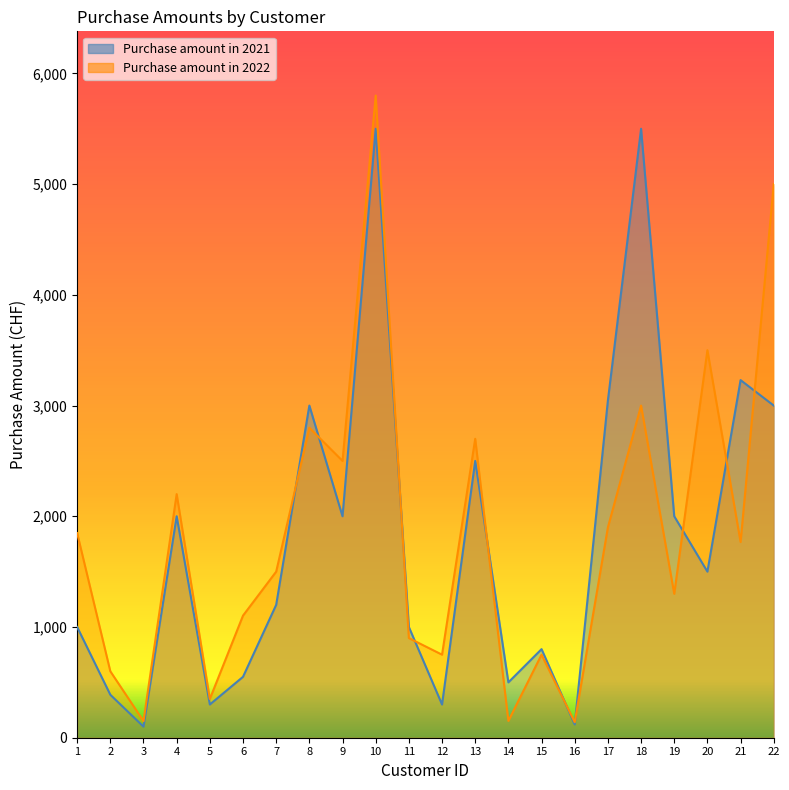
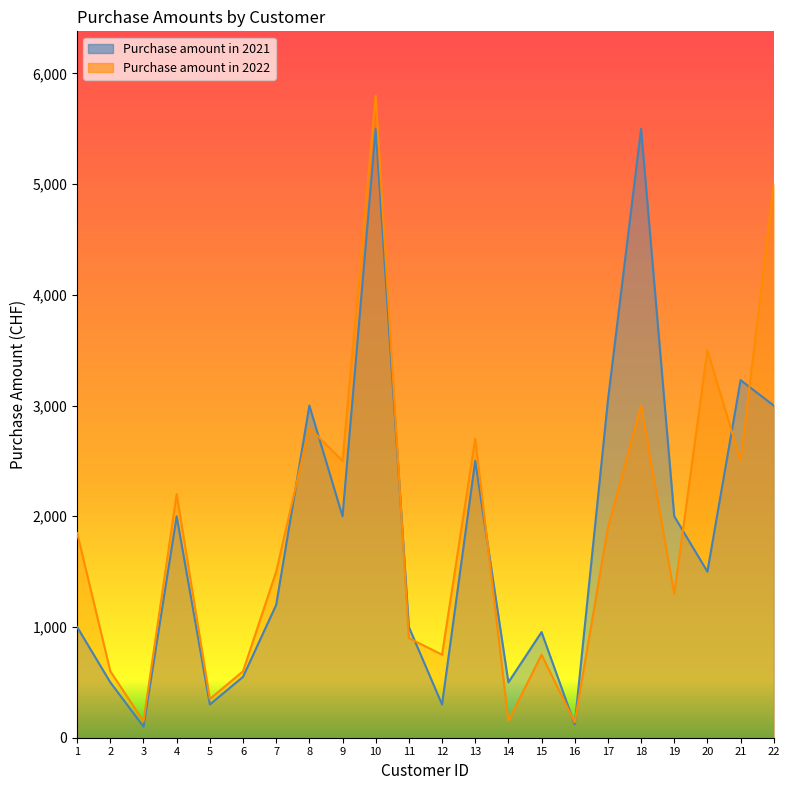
  {
    "Purchase amount in 2021": {
      "1": "1,000",
-     "2": "390",
+     "2": "500",
      "3": "100",
      "4": "2,000",
      "5": "300",
      "6": "550",
      "7": "1,200",
      "8": "3,000",
      "9": "2,000",
      "10": "5,500",
      "11": "1,000",
      "12": "300",
      "13": "2,500",
      "14": "500",
-     "15": "800",
+     "15": "950",
      "17": "3,050",
      "18": "5,500",
      "19": "2,000",
      "20": "1,500",
      "21": "3,230",
      "22": "3,000"
    },
    "Purchase amount in 2022": {
      "1": "1,850",
      "2": "600",
      "3": "150",
      "4": "2,200",
      "5": "350",
-     "6": "1,100",
+     "6": "600",
      "7": "1,500",
      "8": "2,800",
      "9": "2,500",
      "10": "5,800",
      "11": "900",
      "12": "750",
      "13": "2,700",
      "14": "150",
      "15": "750",
      "17": "1,900",
      "18": "3,000",
      "19": "1,300",
      "20": "3,500",
-     "21": "1,770",
+     "21": "2,500",
      "22": "5,000"
    }
  }
